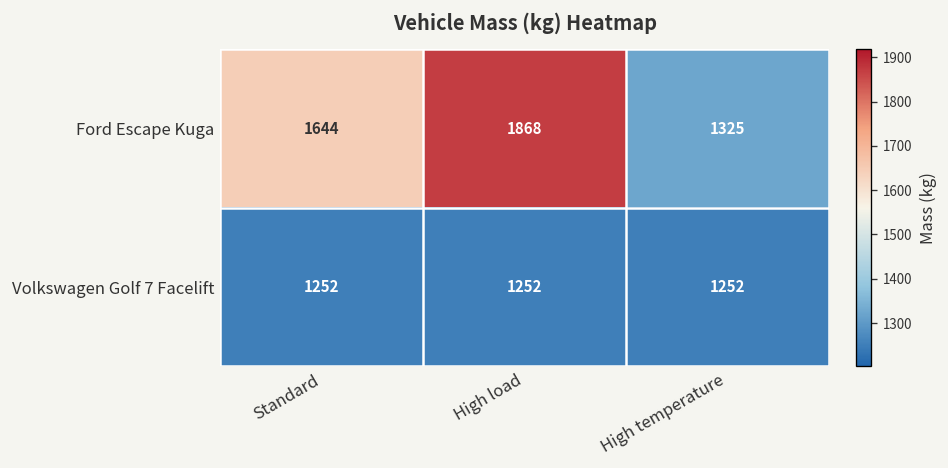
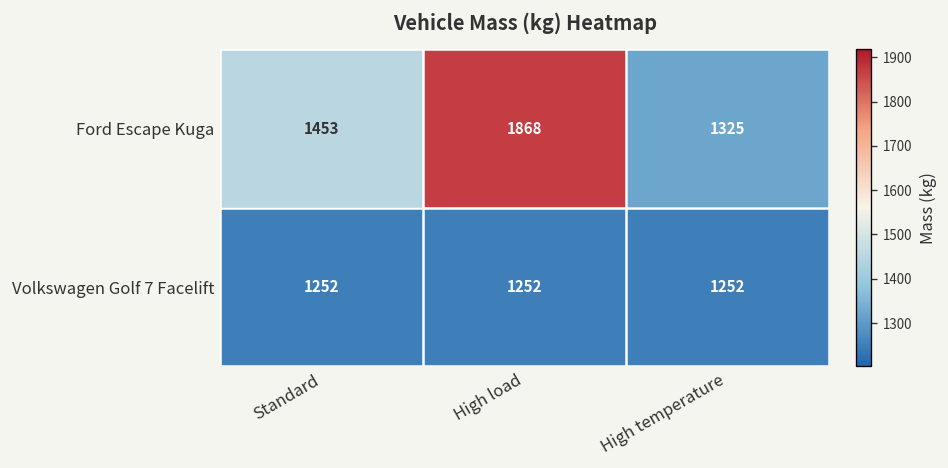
  {
    "Ford Escape Kuga": {
-     "Standard": 1644,
+     "Standard": 1453,
      "High load": 1868,
      "High temperature": 1325
    },
    "Volkswagen Golf 7 Facelift": {
      "Standard": 1252,
      "High load": 1252,
      "High temperature": 1252
    }
  }
